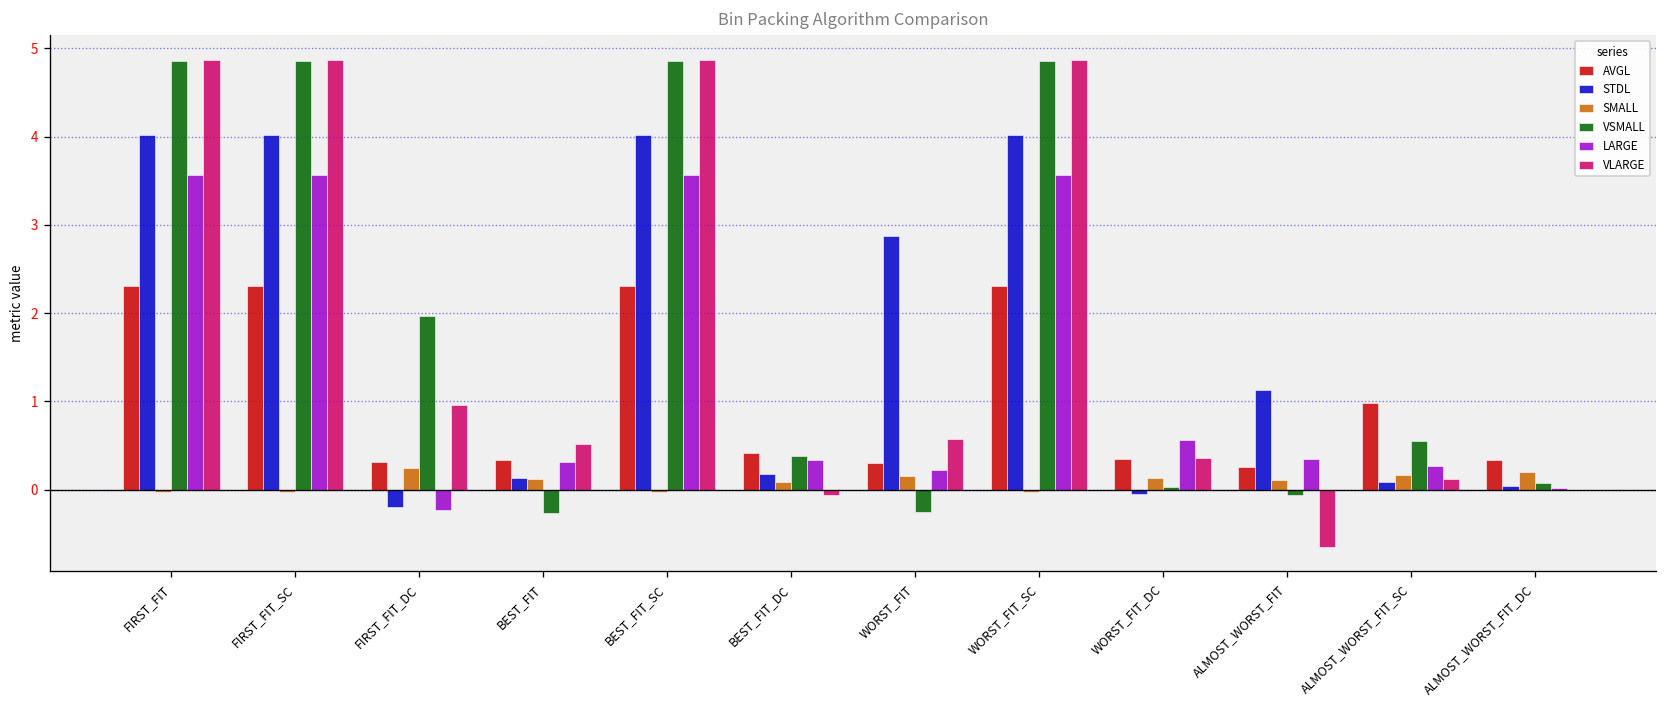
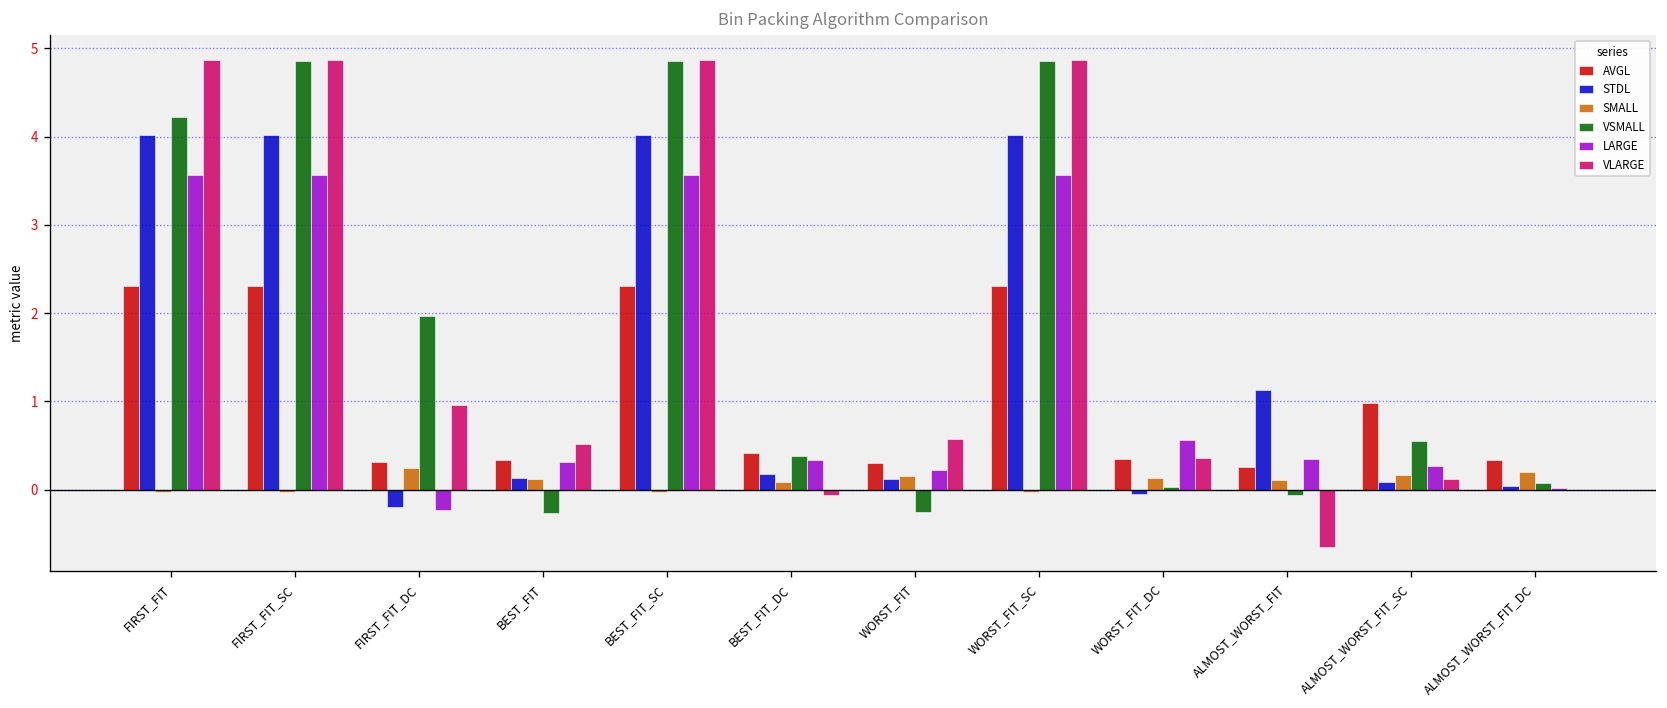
  {
    "AVGL": {
      "FIRST_FIT": 2.3,
      "FIRST_FIT_SC": 2.3,
      "FIRST_FIT_DC": 0.3,
      "BEST_FIT": 0.3,
      "BEST_FIT_SC": 2.3,
      "BEST_FIT_DC": 0.4,
      "WORST_FIT": 0.3,
      "WORST_FIT_SC": 2.3,
      "WORST_FIT_DC": 0.3,
      "ALMOST_WORST_FIT": 0.3,
      "ALMOST_WORST_FIT_SC": 1.0,
      "ALMOST_WORST_FIT_DC": 0.3
    },
    "STDL": {
      "FIRST_FIT": 4.0,
      "FIRST_FIT_SC": 4.0,
      "FIRST_FIT_DC": -0.2,
      "BEST_FIT": 0.1,
      "BEST_FIT_SC": 4.0,
      "BEST_FIT_DC": 0.2,
-     "WORST_FIT": 2.9,
+     "WORST_FIT": 0.1,
      "WORST_FIT_SC": 4.0,
      "WORST_FIT_DC": 0.0,
      "ALMOST_WORST_FIT": 1.1,
      "ALMOST_WORST_FIT_SC": 0.1,
      "ALMOST_WORST_FIT_DC": 0.0
    },
    "SMALL": {
      "FIRST_FIT_DC": 0.2,
      "BEST_FIT": 0.1,
      "BEST_FIT_DC": 0.1,
      "WORST_FIT": 0.2,
      "WORST_FIT_DC": 0.1,
      "ALMOST_WORST_FIT": 0.1,
      "ALMOST_WORST_FIT_SC": 0.2,
      "ALMOST_WORST_FIT_DC": 0.2
    },
    "VSMALL": {
-     "FIRST_FIT": 4.9,
+     "FIRST_FIT": 4.2,
      "FIRST_FIT_SC": 4.9,
      "FIRST_FIT_DC": 2.0,
      "BEST_FIT": -0.3,
      "BEST_FIT_SC": 4.9,
      "BEST_FIT_DC": 0.4,
      "WORST_FIT": -0.3,
      "WORST_FIT_SC": 4.9,
      "ALMOST_WORST_FIT": -0.1,
      "ALMOST_WORST_FIT_SC": 0.5,
      "ALMOST_WORST_FIT_DC": 0.1
    },
    "LARGE": {
      "FIRST_FIT": 3.6,
      "FIRST_FIT_SC": 3.6,
      "FIRST_FIT_DC": -0.2,
      "BEST_FIT": 0.3,
      "BEST_FIT_SC": 3.6,
      "BEST_FIT_DC": 0.3,
      "WORST_FIT": 0.2,
      "WORST_FIT_SC": 3.6,
      "WORST_FIT_DC": 0.6,
      "ALMOST_WORST_FIT": 0.3,
      "ALMOST_WORST_FIT_SC": 0.3
    },
    "VLARGE": {
      "FIRST_FIT": 4.9,
      "FIRST_FIT_SC": 4.9,
      "FIRST_FIT_DC": 1.0,
      "BEST_FIT": 0.5,
      "BEST_FIT_SC": 4.9,
      "BEST_FIT_DC": -0.1,
      "WORST_FIT": 0.6,
      "WORST_FIT_SC": 4.9,
      "WORST_FIT_DC": 0.4,
      "ALMOST_WORST_FIT": -0.7,
      "ALMOST_WORST_FIT_SC": 0.1
    }
  }
